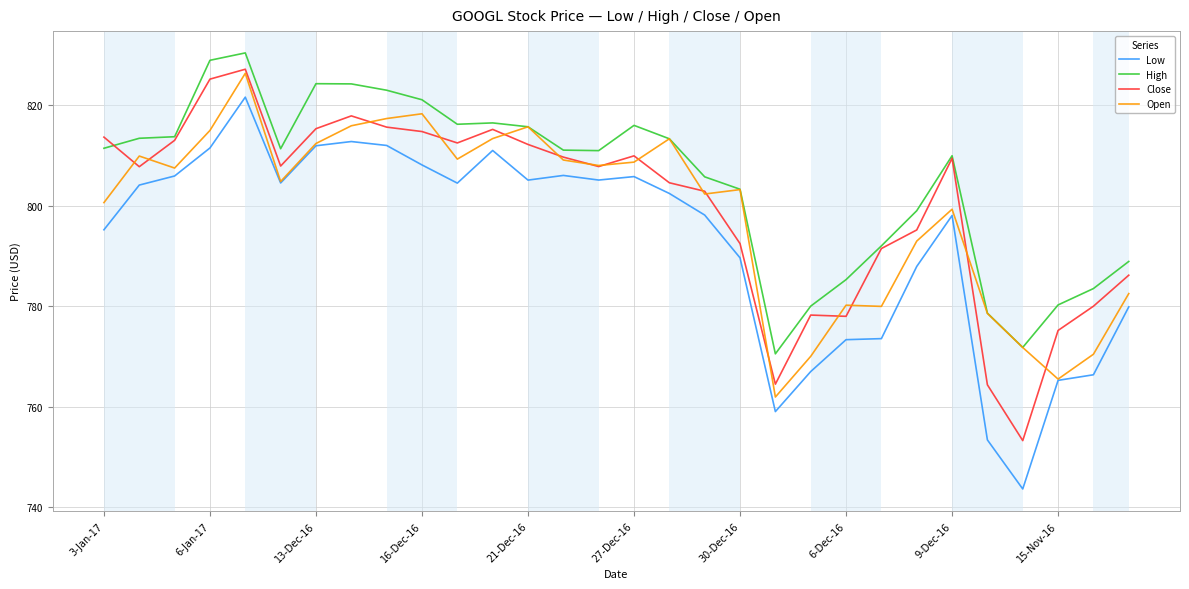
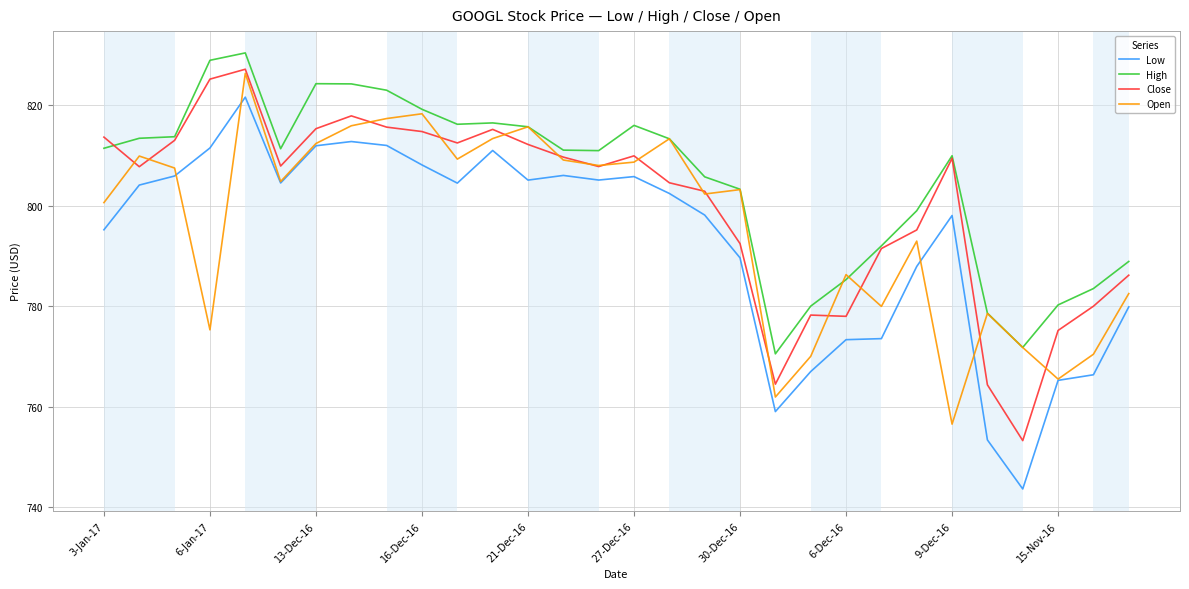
  {
    "Low": {
      "3-Jan-17": 795,
      "6-Jan-17": 812,
      "16-Dec-16": 808,
      "21-Dec-16": 805,
      "27-Dec-16": 806,
      "30-Dec-16": 790,
      "6-Dec-16": 773,
      "9-Dec-16": 798
    },
    "High": {
      "3-Jan-17": 811,
      "6-Jan-17": 829,
      "13-Dec-16": 824,
-     "16-Dec-16": 821,
+     "16-Dec-16": 819,
      "27-Dec-16": 816,
      "6-Dec-16": 785,
      "9-Dec-16": 810,
      "15-Nov-16": 780
    },
    "Close": {
      "3-Jan-17": 814,
      "6-Jan-17": 825,
      "13-Dec-16": 815,
      "16-Dec-16": 815,
      "21-Dec-16": 812,
      "27-Dec-16": 810,
      "30-Dec-16": 792,
      "6-Dec-16": 778,
      "9-Dec-16": 809,
      "15-Nov-16": 775
    },
    "Open": {
      "3-Jan-17": 801,
-     "6-Jan-17": 815,
+     "6-Jan-17": 775,
      "16-Dec-16": 818,
      "27-Dec-16": 809,
-     "6-Dec-16": 780,
-     "9-Dec-16": 799
+     "6-Dec-16": 786,
+     "9-Dec-16": 757
    }
  }
